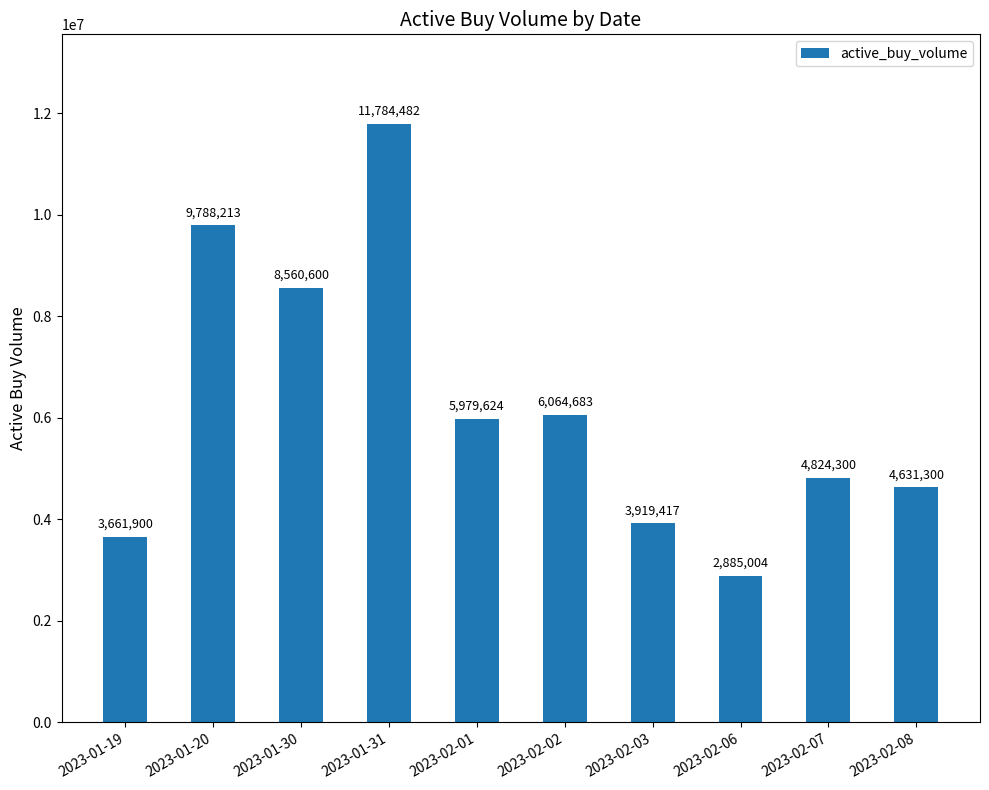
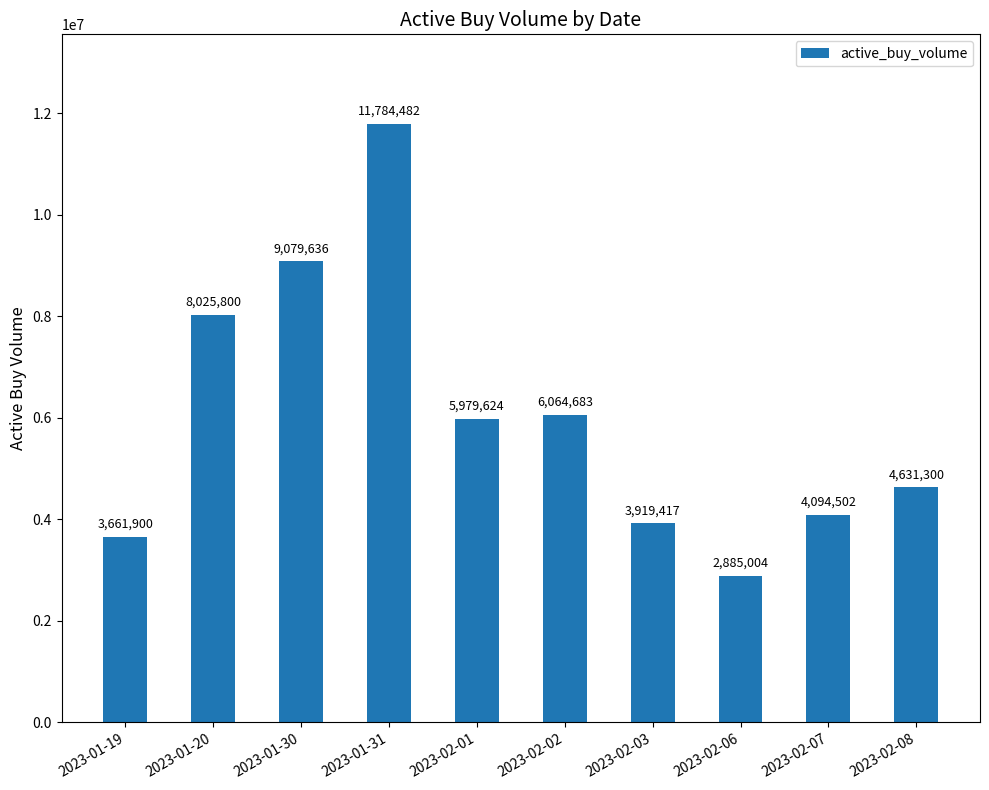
  {
    "2023-01-19": "3,661,900",
-   "2023-01-20": "9,788,213",
-   "2023-01-30": "8,560,600",
+   "2023-01-20": "8,025,800",
+   "2023-01-30": "9,079,636",
    "2023-01-31": "11,784,482",
    "2023-02-01": "5,979,624",
    "2023-02-02": "6,064,683",
    "2023-02-03": "3,919,417",
    "2023-02-06": "2,885,004",
-   "2023-02-07": "4,824,300",
+   "2023-02-07": "4,094,502",
    "2023-02-08": "4,631,300"
  }
